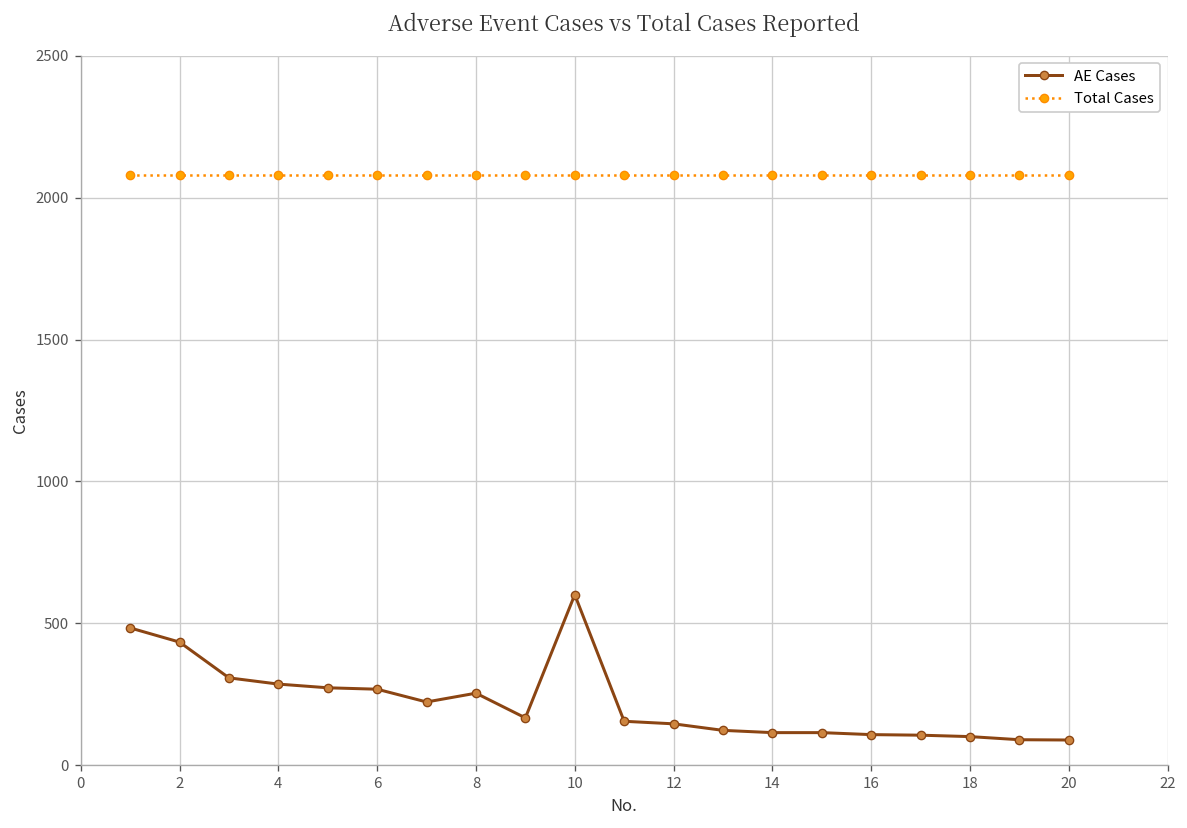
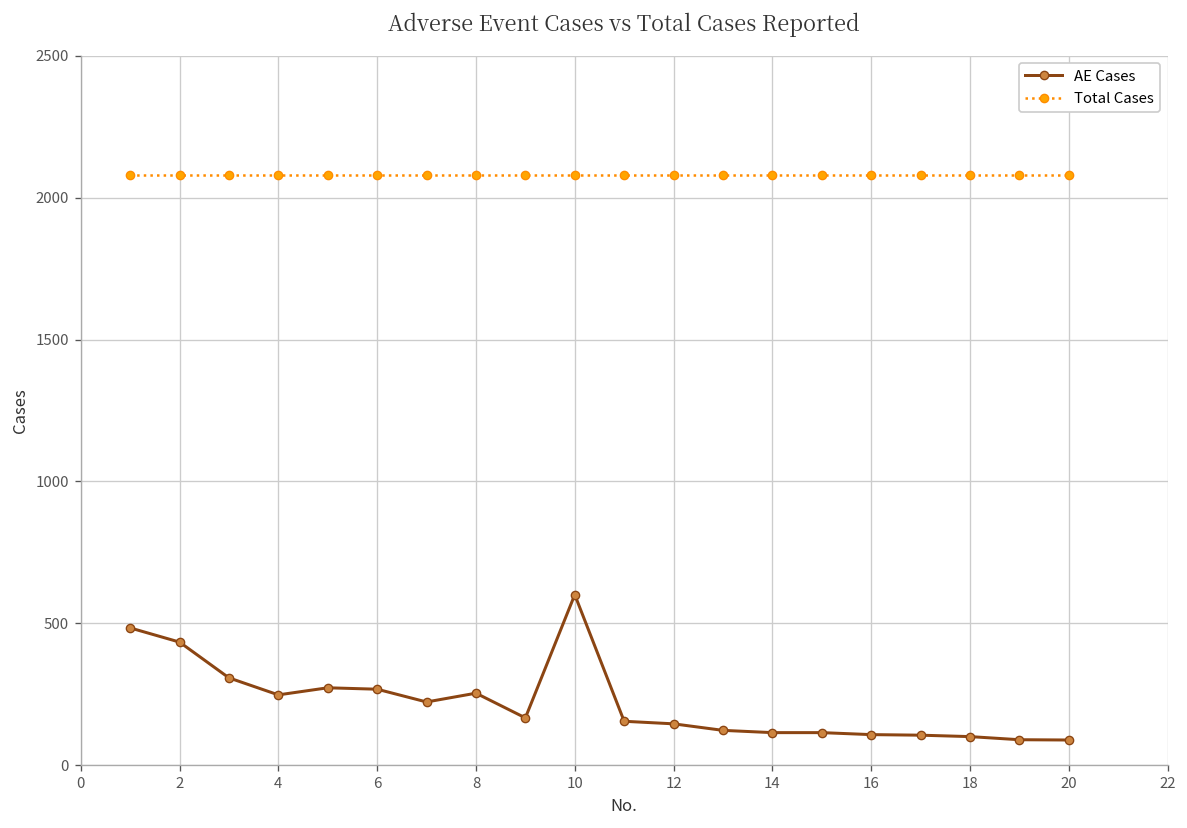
  {
    "AE Cases": {
      "2": 430,
-     "4": 290,
+     "4": 250,
      "6": 270,
      "8": 250,
      "10": 600,
      "12": 150,
      "14": 120,
      "16": 110,
      "18": 100,
      "20": 90
    },
    "Total Cases": {
      "2": 2080,
      "4": 2080,
      "6": 2080,
      "8": 2080,
      "10": 2080,
      "12": 2080,
      "14": 2080,
      "16": 2080,
      "18": 2080,
      "20": 2080
    }
  }
